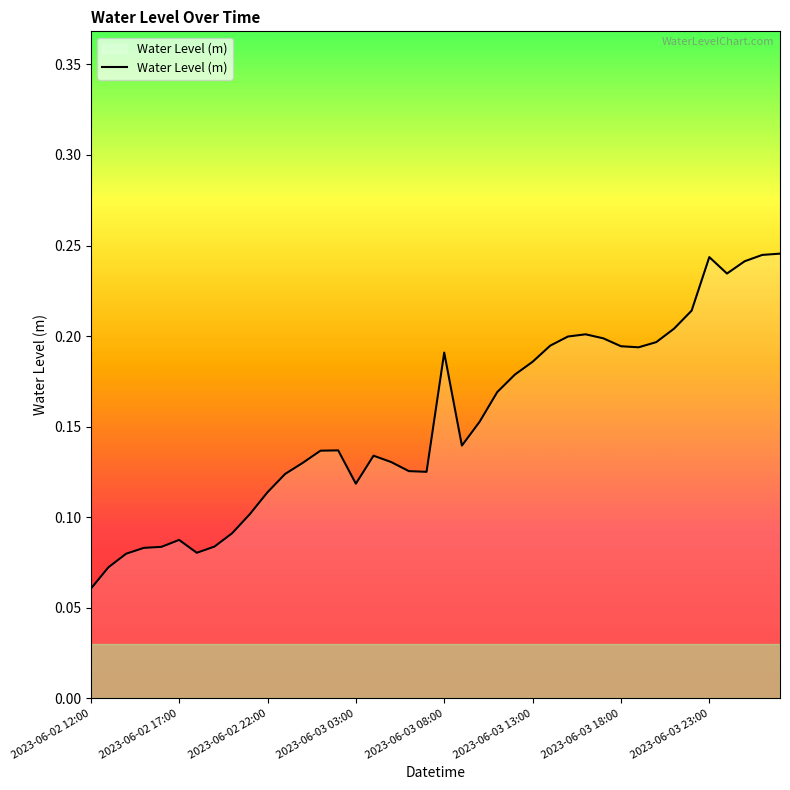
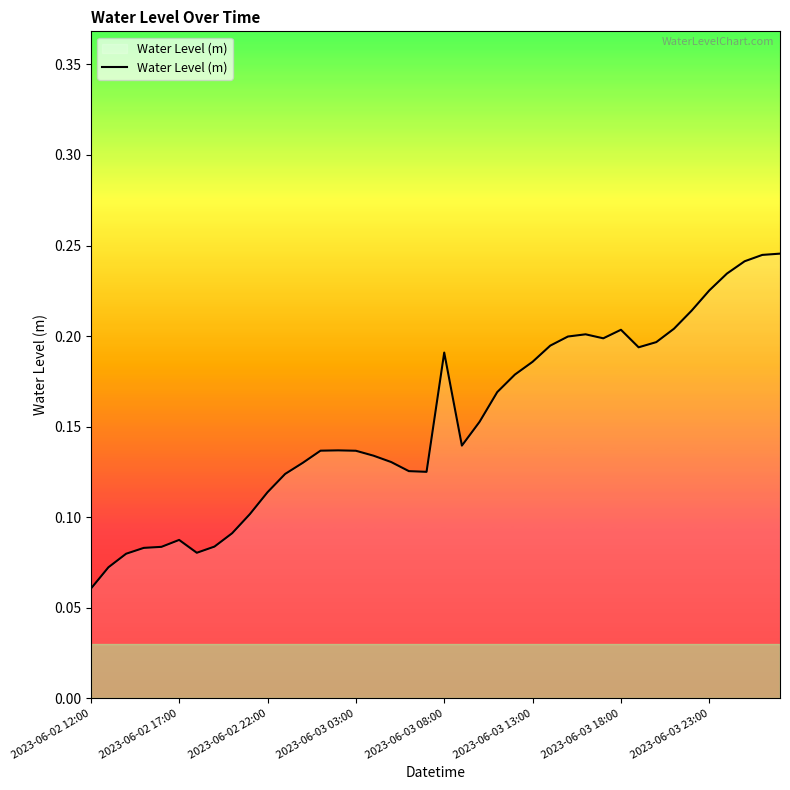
  {
    "2023-06-02 12:00": 0.060,
    "2023-06-02 17:00": 0.087,
    "2023-06-02 22:00": 0.114,
-   "2023-06-03 03:00": 0.118,
+   "2023-06-03 03:00": 0.137,
    "2023-06-03 08:00": 0.191,
    "2023-06-03 13:00": 0.186,
-   "2023-06-03 18:00": 0.194,
-   "2023-06-03 23:00": 0.244
+   "2023-06-03 18:00": 0.203,
+   "2023-06-03 23:00": 0.225
  }
